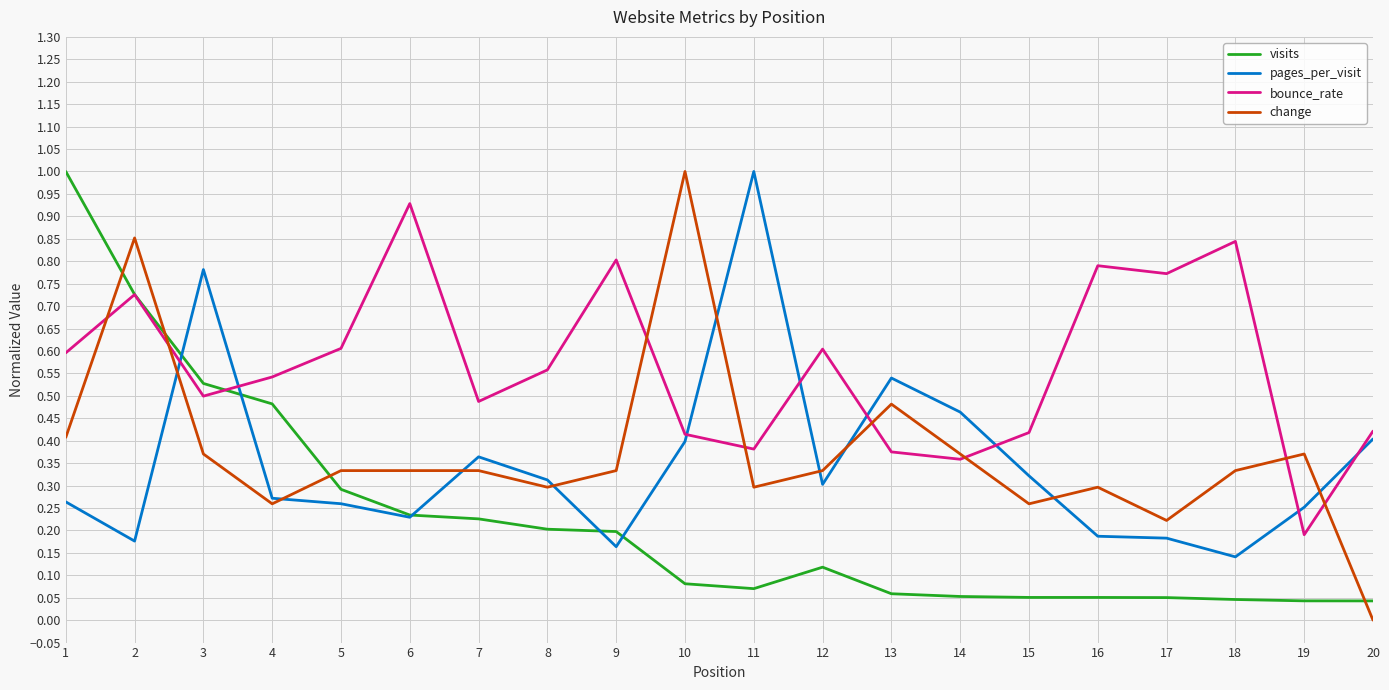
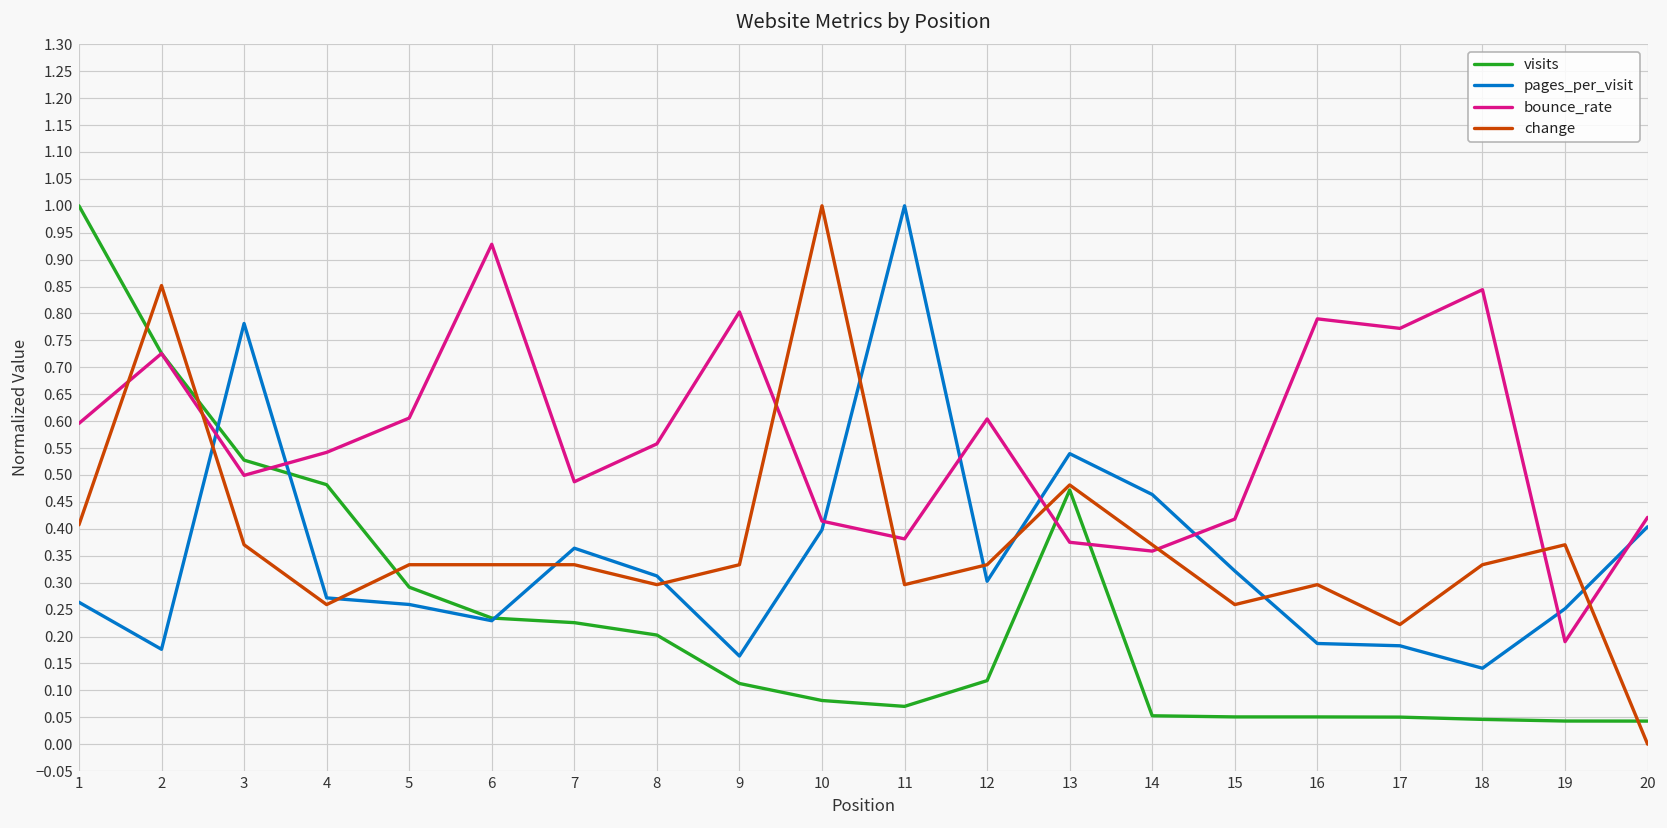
  {
    "visits": {
      "1": 1.00,
      "3": 0.53,
      "4": 0.48,
      "5": 0.29,
      "7": 0.23,
      "8": 0.20,
-     "9": 0.20,
+     "9": 0.11,
      "10": 0.08,
      "11": 0.07,
      "12": 0.12,
-     "13": 0.06,
+     "13": 0.47,
      "14": 0.05,
      "15": 0.05,
      "16": 0.05,
      "17": 0.05,
      "18": 0.05,
      "19": 0.04,
      "20": 0.04
    },
    "pages_per_visit": {
      "1": 0.26,
      "2": 0.18,
      "3": 0.78,
      "4": 0.27,
      "5": 0.26,
      "7": 0.36,
      "8": 0.31,
      "9": 0.16,
      "10": 0.40,
      "11": 1.00,
      "12": 0.30,
      "13": 0.54,
      "14": 0.46,
      "15": 0.32,
      "16": 0.19,
      "17": 0.18,
      "18": 0.14,
      "19": 0.25,
      "20": 0.40
    },
    "bounce_rate": {
      "1": 0.60,
      "3": 0.50,
      "4": 0.54,
      "5": 0.61,
      "6": 0.93,
      "7": 0.49,
      "8": 0.56,
      "9": 0.80,
      "10": 0.41,
      "11": 0.38,
      "12": 0.60,
      "13": 0.38,
      "14": 0.36,
      "15": 0.42,
      "16": 0.79,
      "17": 0.77,
      "18": 0.84,
      "19": 0.19,
      "20": 0.42
    },
    "change": {
      "1": 0.41,
      "2": 0.85,
      "3": 0.37,
      "4": 0.26,
      "5": 0.33,
      "6": 0.33,
      "7": 0.33,
      "8": 0.30,
      "9": 0.33,
      "10": 1.00,
      "11": 0.30,
      "12": 0.33,
      "13": 0.48,
      "14": 0.37,
      "15": 0.26,
      "16": 0.30,
      "17": 0.22,
      "18": 0.33,
      "19": 0.37,
      "20": 0.00
    }
  }
